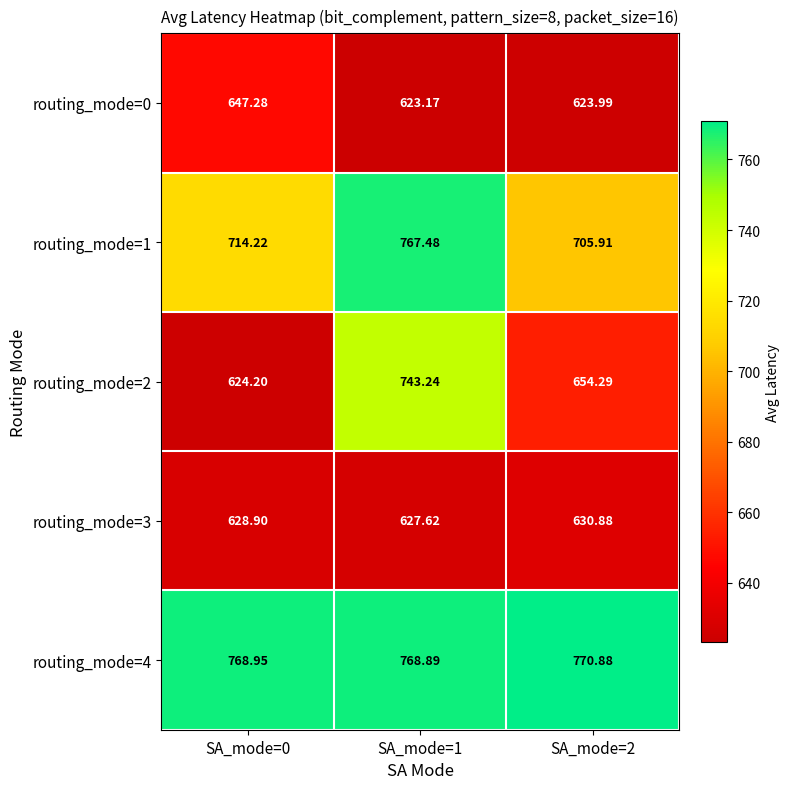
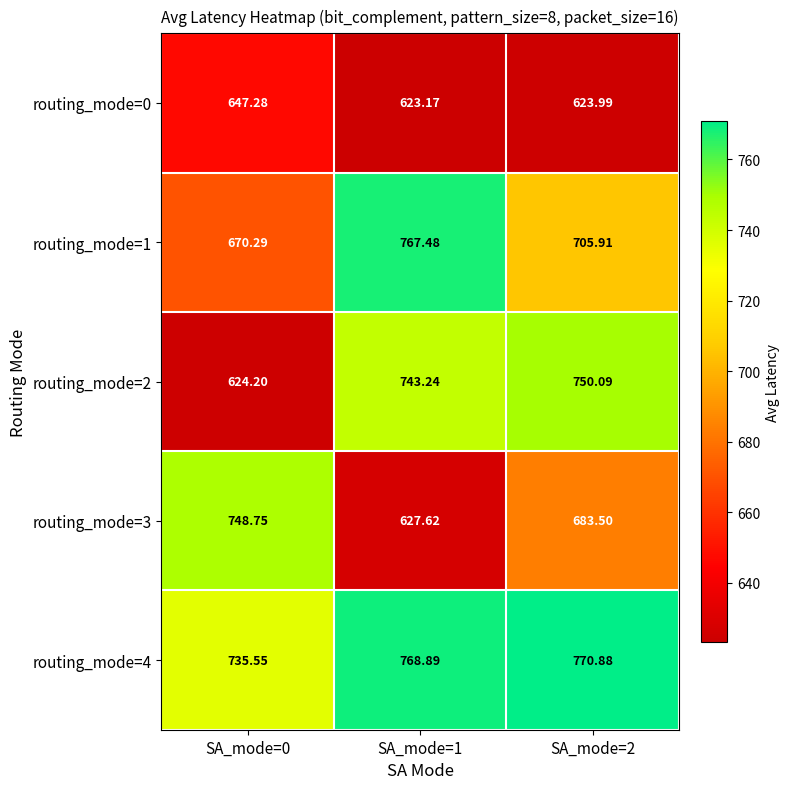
  {
    "routing_mode=0": {
      "SA_mode=0": 647.28,
      "SA_mode=1": 623.17,
      "SA_mode=2": 623.99
    },
    "routing_mode=1": {
-     "SA_mode=0": 714.22,
+     "SA_mode=0": 670.29,
      "SA_mode=1": 767.48,
      "SA_mode=2": 705.91
    },
    "routing_mode=2": {
      "SA_mode=0": 624.20,
      "SA_mode=1": 743.24,
-     "SA_mode=2": 654.29
+     "SA_mode=2": 750.09
    },
    "routing_mode=3": {
-     "SA_mode=0": 628.90,
+     "SA_mode=0": 748.75,
      "SA_mode=1": 627.62,
-     "SA_mode=2": 630.88
+     "SA_mode=2": 683.50
    },
    "routing_mode=4": {
-     "SA_mode=0": 768.95,
+     "SA_mode=0": 735.55,
      "SA_mode=1": 768.89,
      "SA_mode=2": 770.88
    }
  }
